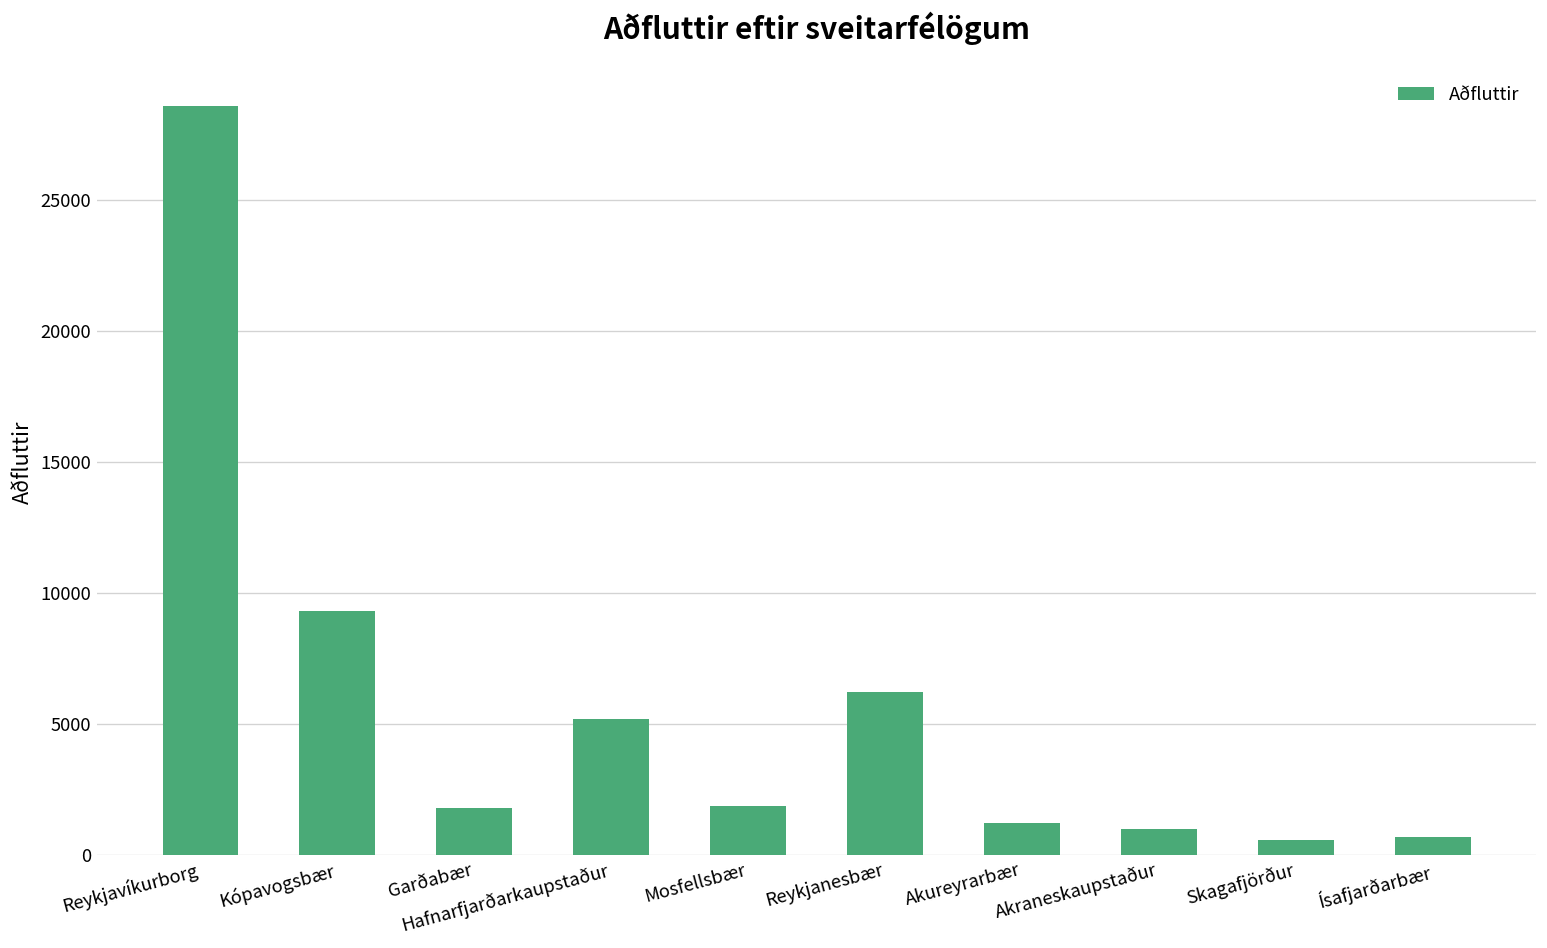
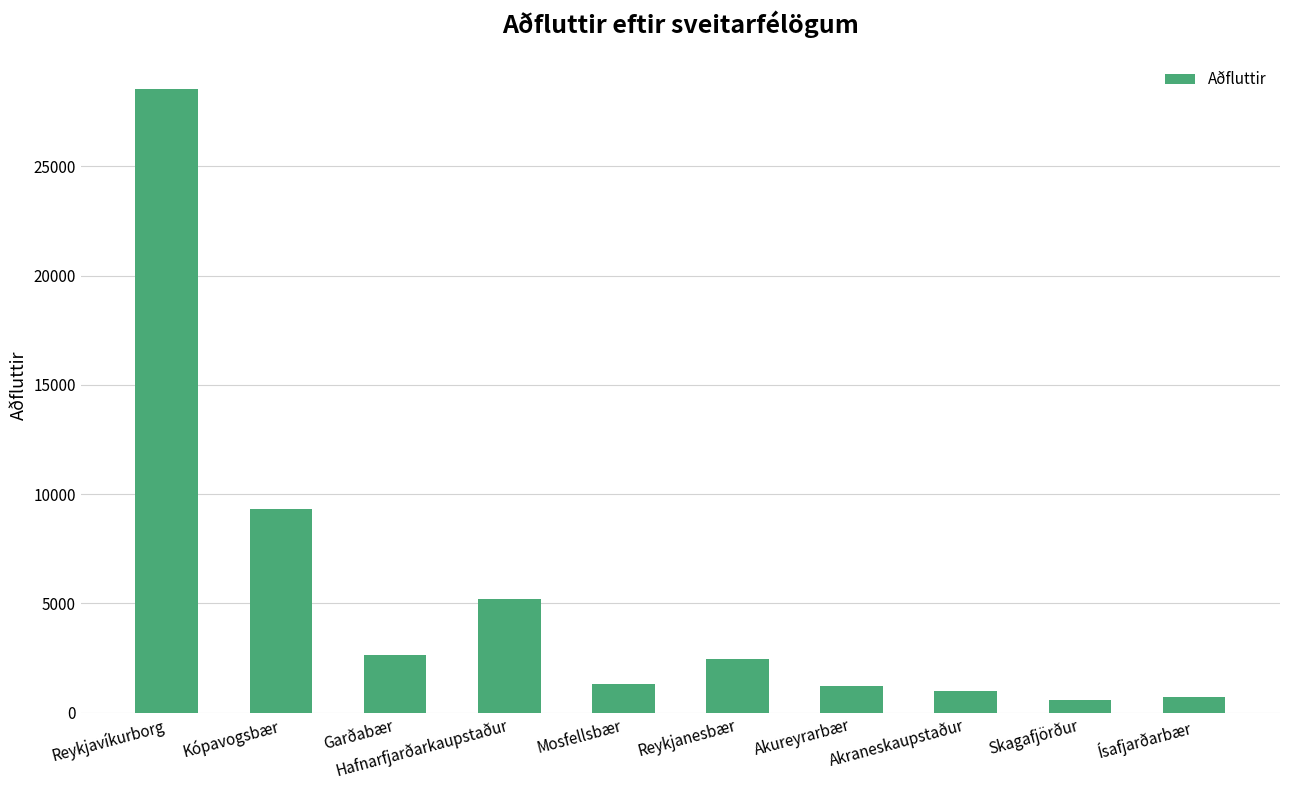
  {
    "Reykjavíkurborg": 28600,
    "Kópavogsbær": 9300,
-   "Garðabær": 1800,
+   "Garðabær": 2600,
    "Hafnarfjarðarkaupstaður": 5200,
-   "Mosfellsbær": 1900,
-   "Reykjanesbær": 6200,
+   "Mosfellsbær": 1300,
+   "Reykjanesbær": 2500,
    "Akureyrarbær": 1200,
    "Akraneskaupstaður": 1000,
    "Skagafjörður": 600,
    "Ísafjarðarbær": 700
  }
